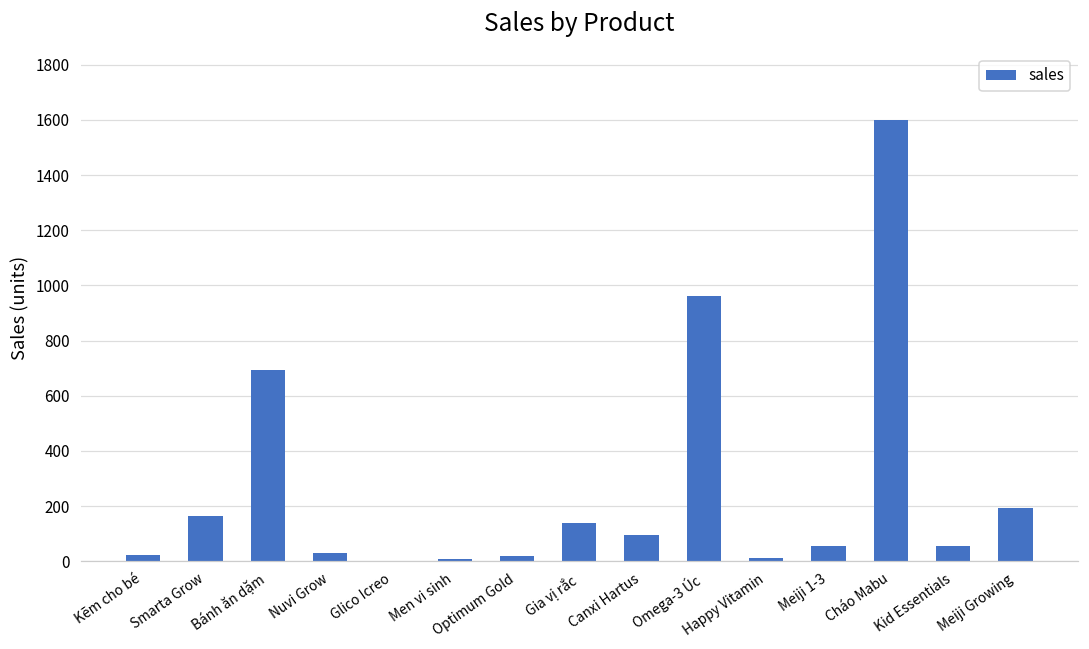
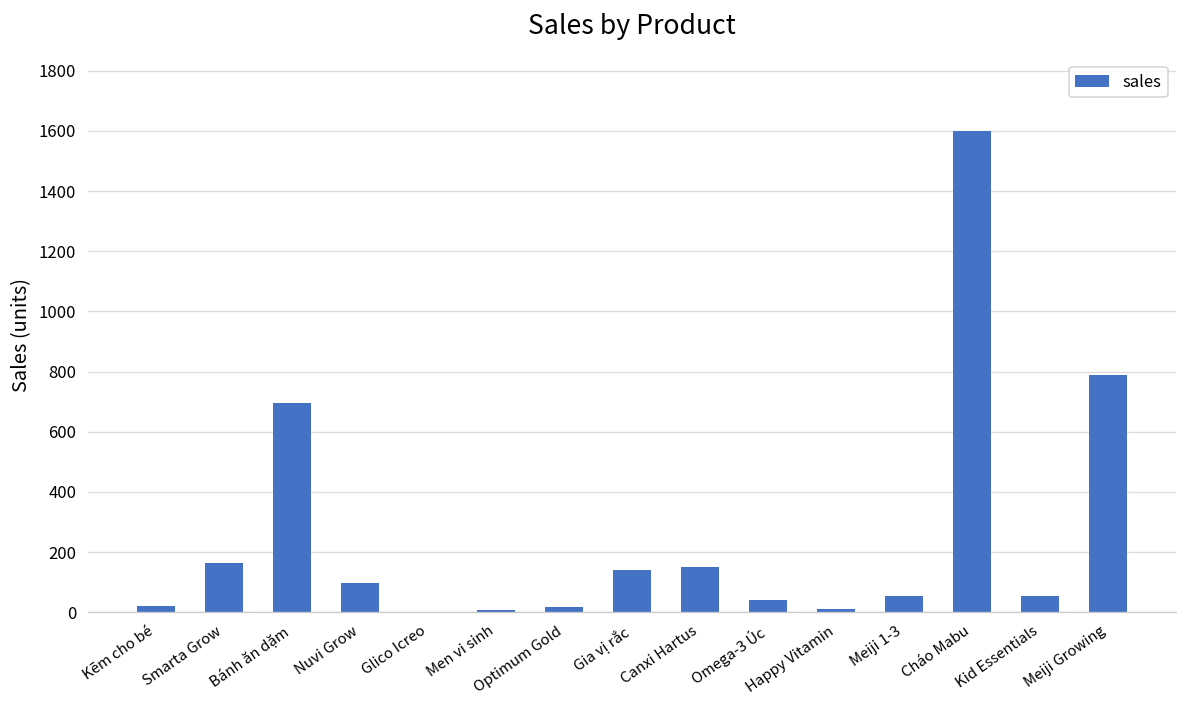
  {
    "Kẽm cho bé": 20,
    "Smarta Grow": 160,
    "Bánh ăn dặm": 700,
-   "Nuvi Grow": 30,
+   "Nuvi Grow": 100,
    "Optimum Gold": 20,
    "Gia vị rắc": 140,
-   "Canxi Hartus": 100,
-   "Omega-3 Úc": 960,
+   "Canxi Hartus": 150,
+   "Omega-3 Úc": 40,
    "Happy Vitamin": 10,
    "Meiji 1-3": 60,
    "Cháo Mabu": 1600,
    "Kid Essentials": 60,
-   "Meiji Growing": 190
+   "Meiji Growing": 790
  }
